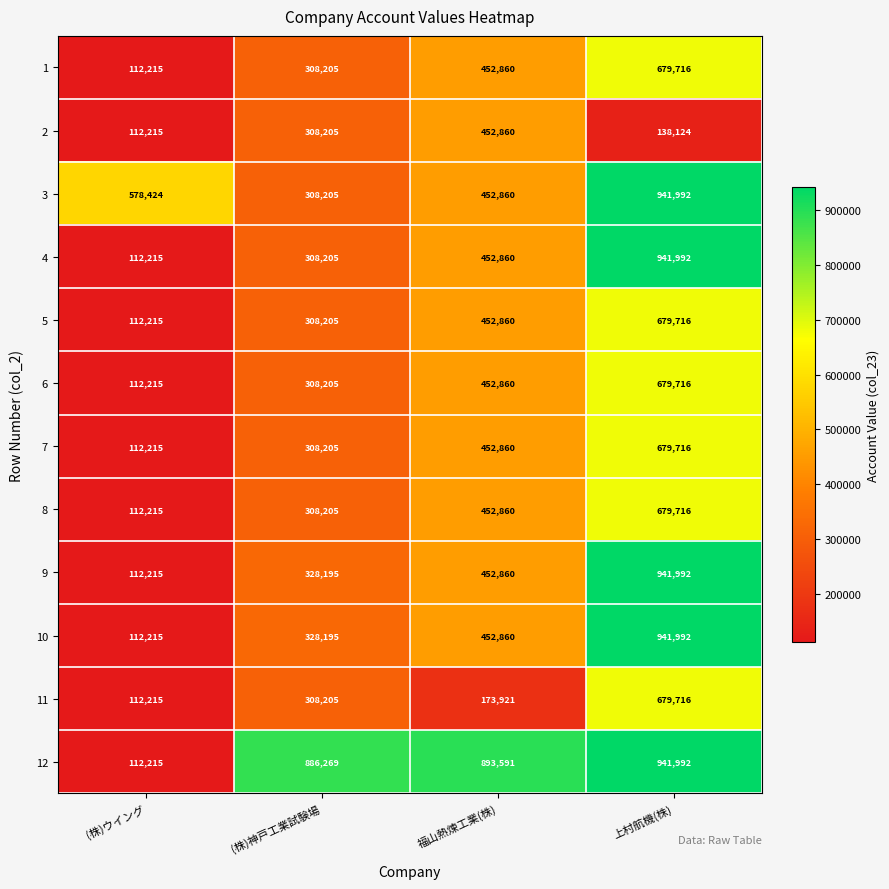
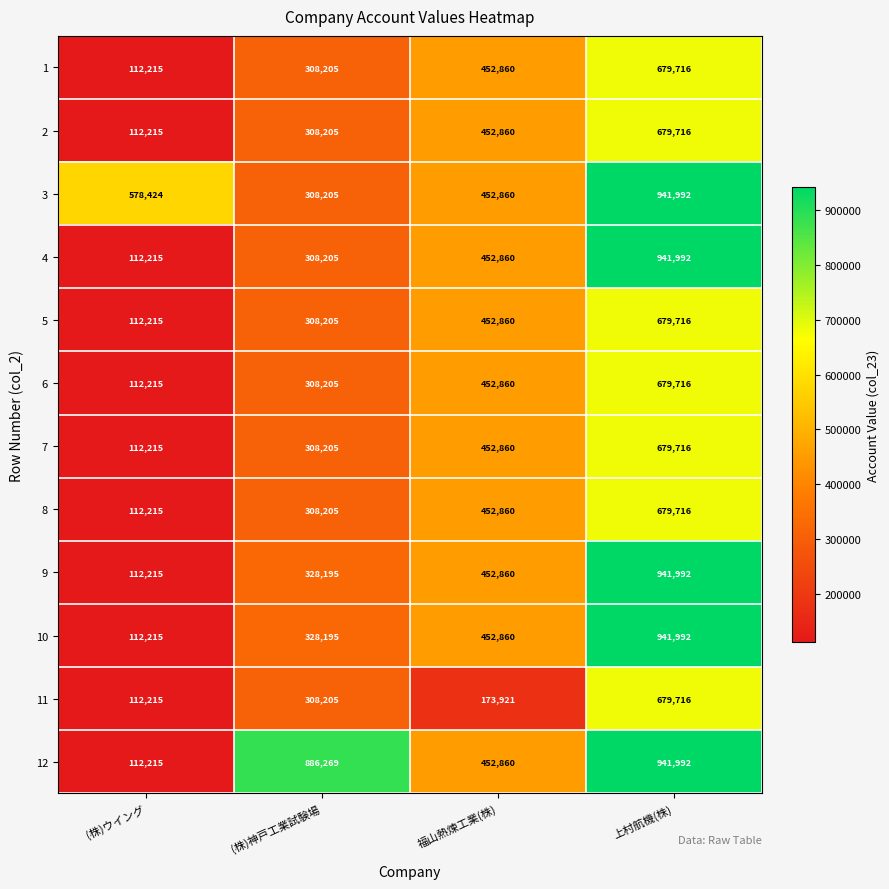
  {
    "1": {
      "(株)ウイング": "112,215",
      "(株)神戸工業試験場": "308,205",
      "福山熱煉工業(株)": "452,860",
      "上村航機(株)": "679,716"
    },
    "2": {
      "(株)ウイング": "112,215",
      "(株)神戸工業試験場": "308,205",
      "福山熱煉工業(株)": "452,860",
-     "上村航機(株)": "138,124"
+     "上村航機(株)": "679,716"
    },
    "3": {
      "(株)ウイング": "578,424",
      "(株)神戸工業試験場": "308,205",
      "福山熱煉工業(株)": "452,860",
      "上村航機(株)": "941,992"
    },
    "4": {
      "(株)ウイング": "112,215",
      "(株)神戸工業試験場": "308,205",
      "福山熱煉工業(株)": "452,860",
      "上村航機(株)": "941,992"
    },
    "5": {
      "(株)ウイング": "112,215",
      "(株)神戸工業試験場": "308,205",
      "福山熱煉工業(株)": "452,860",
      "上村航機(株)": "679,716"
    },
    "6": {
      "(株)ウイング": "112,215",
      "(株)神戸工業試験場": "308,205",
      "福山熱煉工業(株)": "452,860",
      "上村航機(株)": "679,716"
    },
    "7": {
      "(株)ウイング": "112,215",
      "(株)神戸工業試験場": "308,205",
      "福山熱煉工業(株)": "452,860",
      "上村航機(株)": "679,716"
    },
    "8": {
      "(株)ウイング": "112,215",
      "(株)神戸工業試験場": "308,205",
      "福山熱煉工業(株)": "452,860",
      "上村航機(株)": "679,716"
    },
    "9": {
      "(株)ウイング": "112,215",
      "(株)神戸工業試験場": "328,195",
      "福山熱煉工業(株)": "452,860",
      "上村航機(株)": "941,992"
    },
    "10": {
      "(株)ウイング": "112,215",
      "(株)神戸工業試験場": "328,195",
      "福山熱煉工業(株)": "452,860",
      "上村航機(株)": "941,992"
    },
    "11": {
      "(株)ウイング": "112,215",
      "(株)神戸工業試験場": "308,205",
      "福山熱煉工業(株)": "173,921",
      "上村航機(株)": "679,716"
    },
    "12": {
      "(株)ウイング": "112,215",
      "(株)神戸工業試験場": "886,269",
-     "福山熱煉工業(株)": "893,591",
+     "福山熱煉工業(株)": "452,860",
      "上村航機(株)": "941,992"
    }
  }
